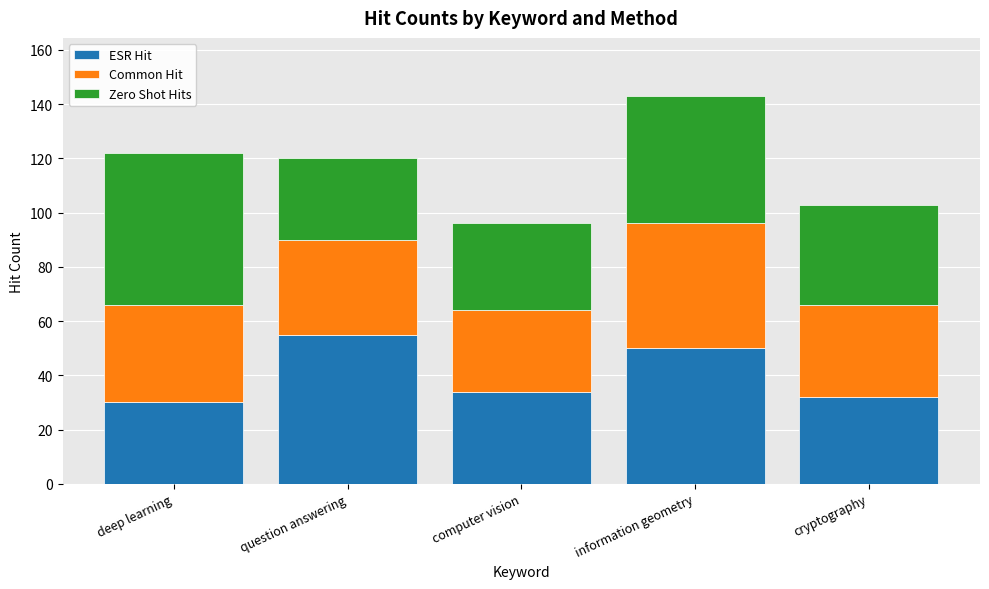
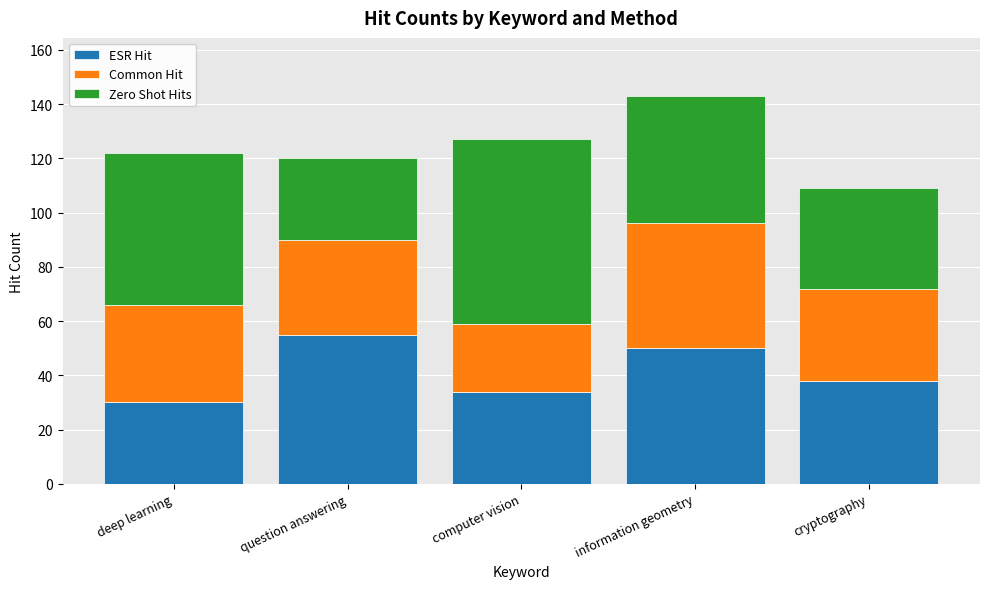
  {
    "ESR Hit": {
      "deep learning": 30,
      "question answering": 55,
      "computer vision": 34,
      "information geometry": 50,
-     "cryptography": 32
+     "cryptography": 38
    },
    "Common Hit": {
      "deep learning": 36,
      "question answering": 35,
-     "computer vision": 30,
+     "computer vision": 25,
      "information geometry": 46,
      "cryptography": 34
    },
    "Zero Shot Hits": {
      "deep learning": 56,
      "question answering": 30,
-     "computer vision": 32,
+     "computer vision": 68,
      "information geometry": 47,
      "cryptography": 37
    }
  }
